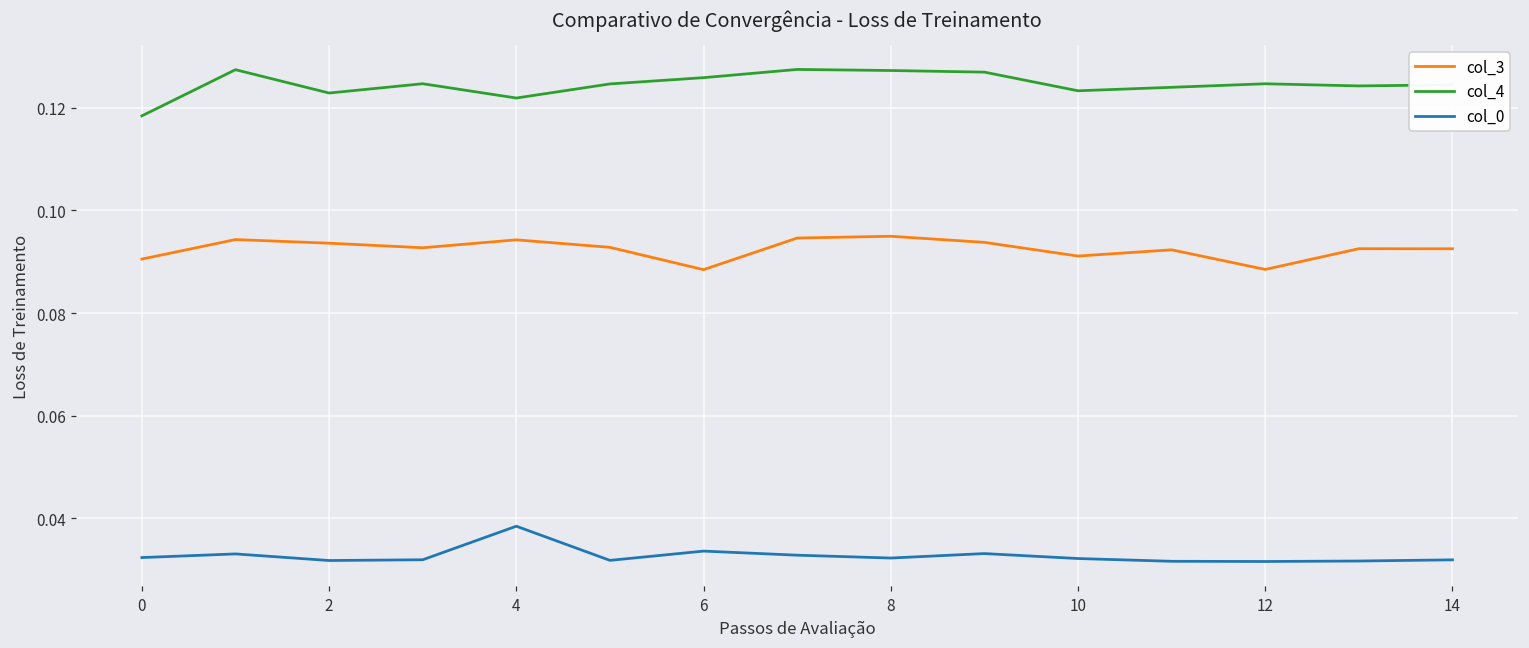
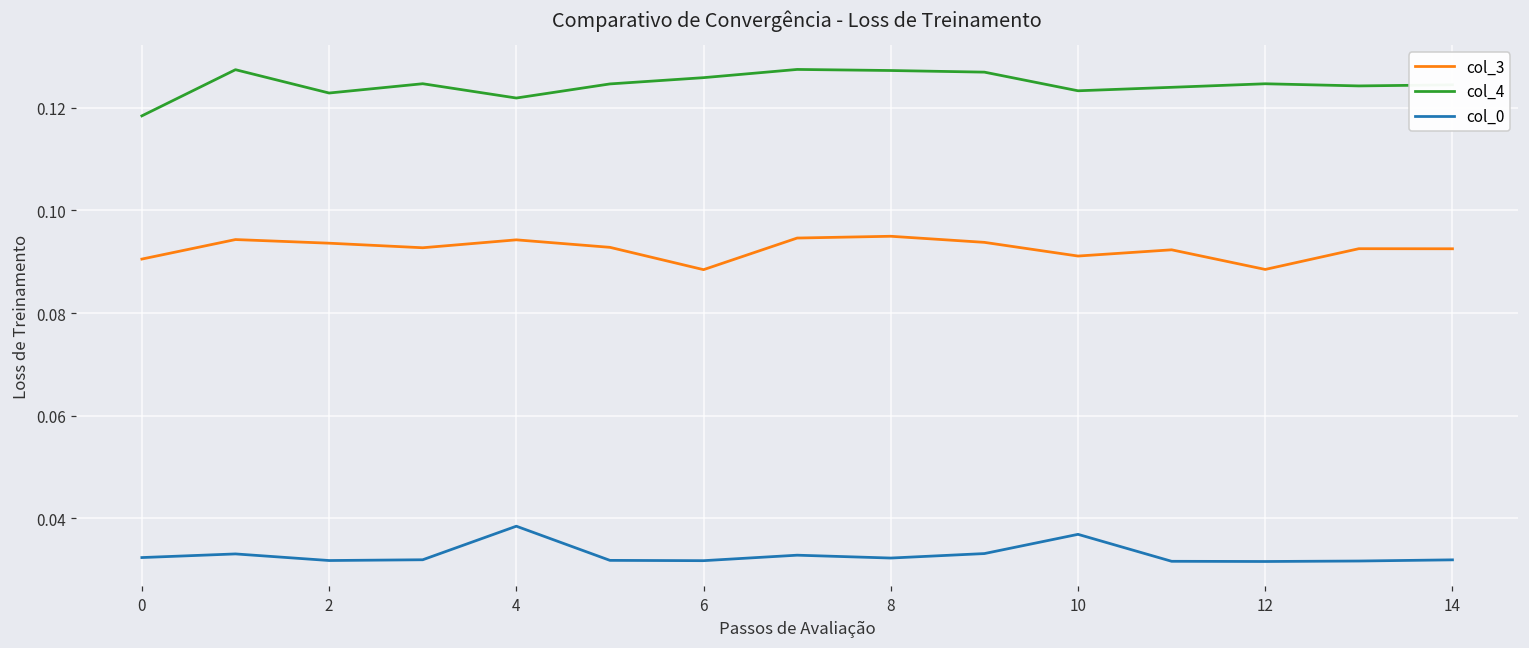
  {
    "col_3": {
      "0": 0.091,
      "2": 0.094,
      "4": 0.094,
      "6": 0.088,
      "8": 0.095,
      "10": 0.091,
      "12": 0.088,
      "14": 0.093
    },
    "col_4": {
      "0": 0.118,
      "2": 0.123,
      "4": 0.122,
      "6": 0.126,
      "8": 0.127,
      "10": 0.123,
      "12": 0.125
    },
    "col_0": {
      "0": 0.032,
      "2": 0.032,
      "4": 0.038,
-     "6": 0.034,
+     "6": 0.032,
      "8": 0.032,
-     "10": 0.032,
+     "10": 0.037,
      "12": 0.032,
      "14": 0.032
    }
  }
